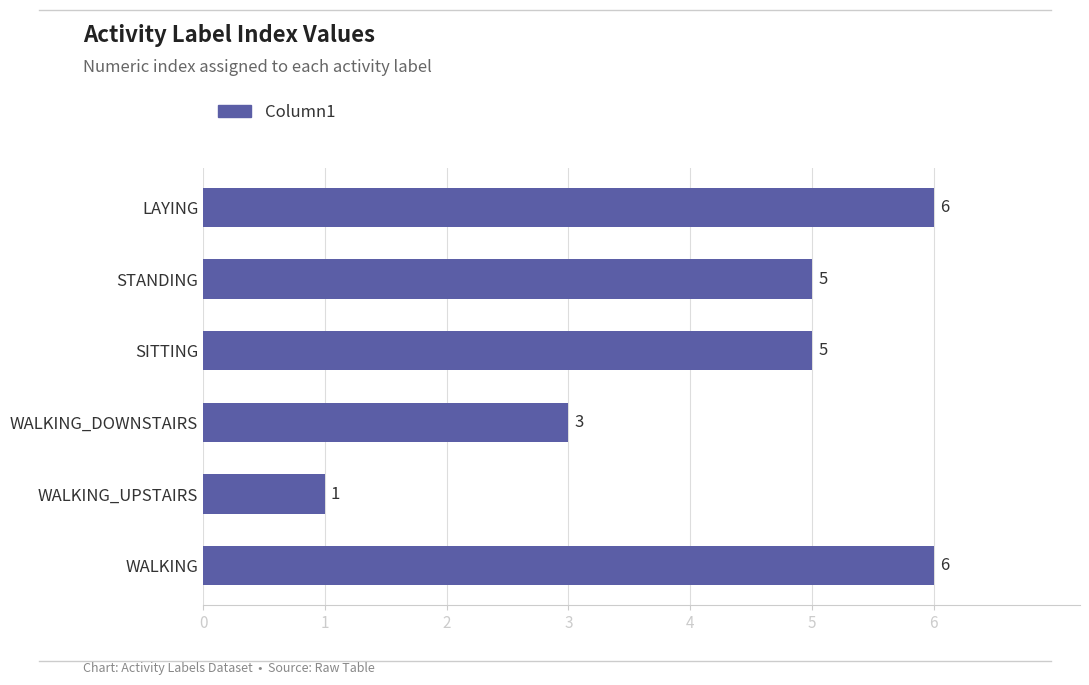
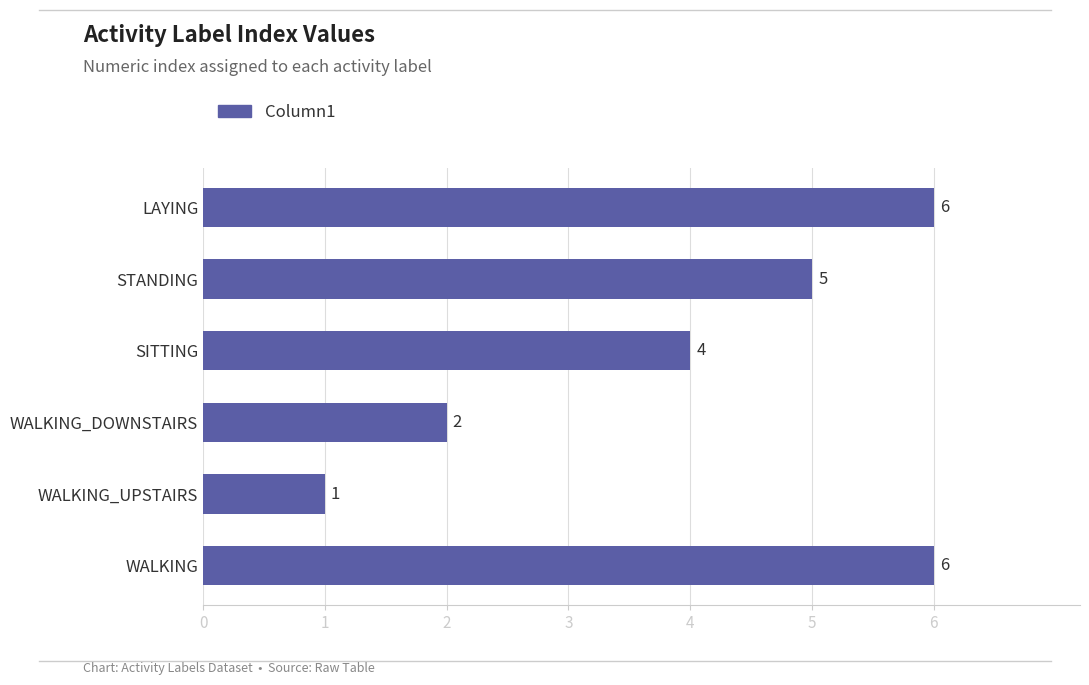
  {
    "LAYING": 6,
    "STANDING": 5,
-   "SITTING": 5,
-   "WALKING_DOWNSTAIRS": 3,
+   "SITTING": 4,
+   "WALKING_DOWNSTAIRS": 2,
    "WALKING_UPSTAIRS": 1,
    "WALKING": 6
  }
